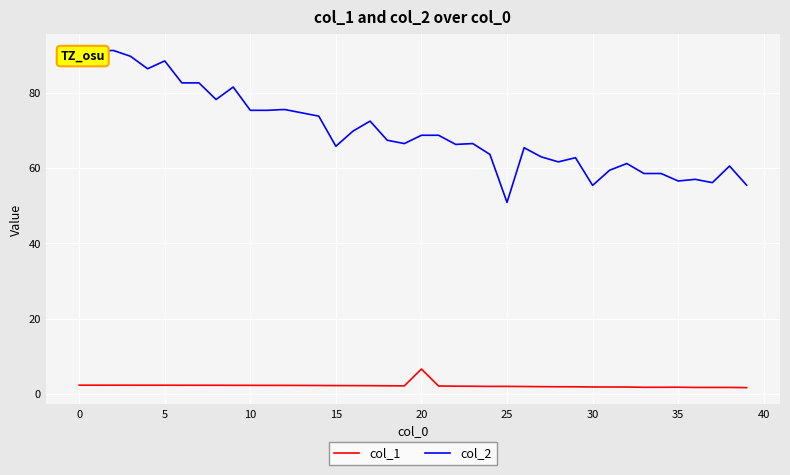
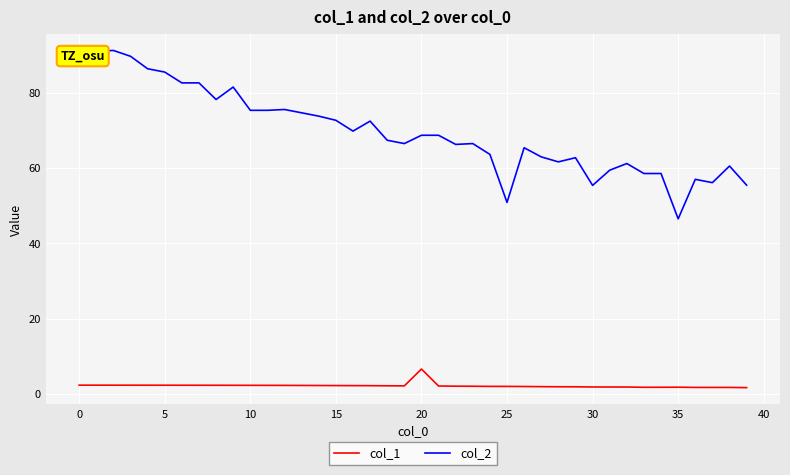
  {
    "col_1": {
      "0": 2,
      "5": 2,
      "10": 2,
      "15": 2,
      "20": 7,
      "25": 2,
      "30": 2,
      "35": 2
    },
    "col_2": {
-     "5": 88,
+     "5": 85,
      "10": 75,
-     "15": 66,
+     "15": 73,
      "20": 69,
      "25": 51,
      "30": 55,
-     "35": 57
+     "35": 46
    }
  }
